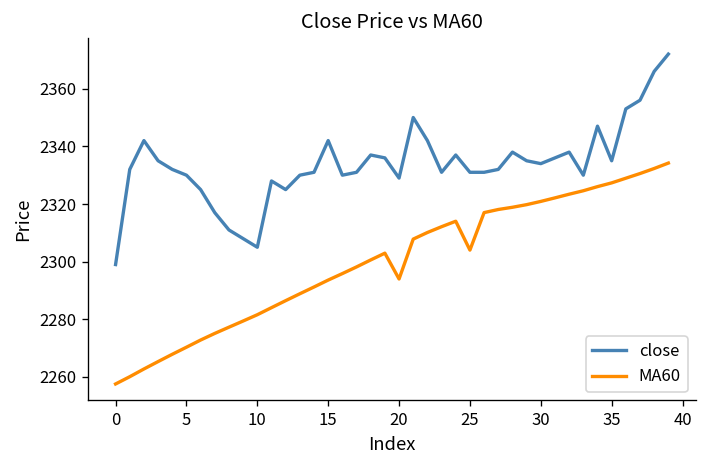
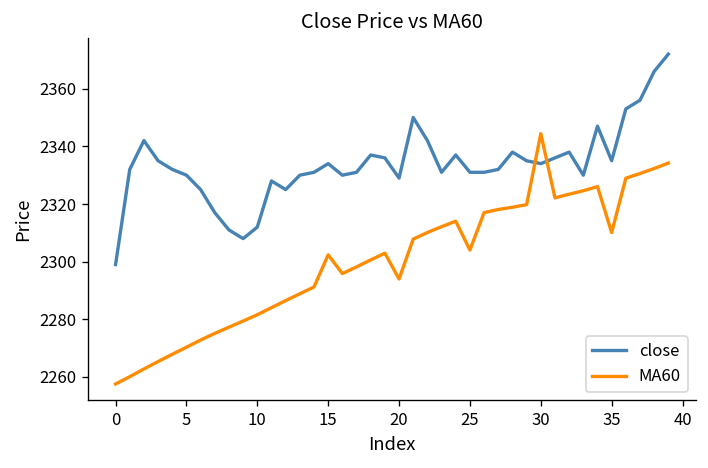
  {
    "close": {
      "0": 2299,
      "5": 2330,
-     "10": 2305,
-     "15": 2342,
+     "10": 2312,
+     "15": 2334,
      "20": 2329,
      "25": 2331,
      "30": 2334,
      "35": 2335
    },
    "MA60": {
      "0": 2258,
      "5": 2270,
      "10": 2282,
-     "15": 2294,
+     "15": 2302,
      "20": 2294,
      "25": 2304,
-     "30": 2321,
-     "35": 2327
+     "30": 2344,
+     "35": 2310
    }
  }
